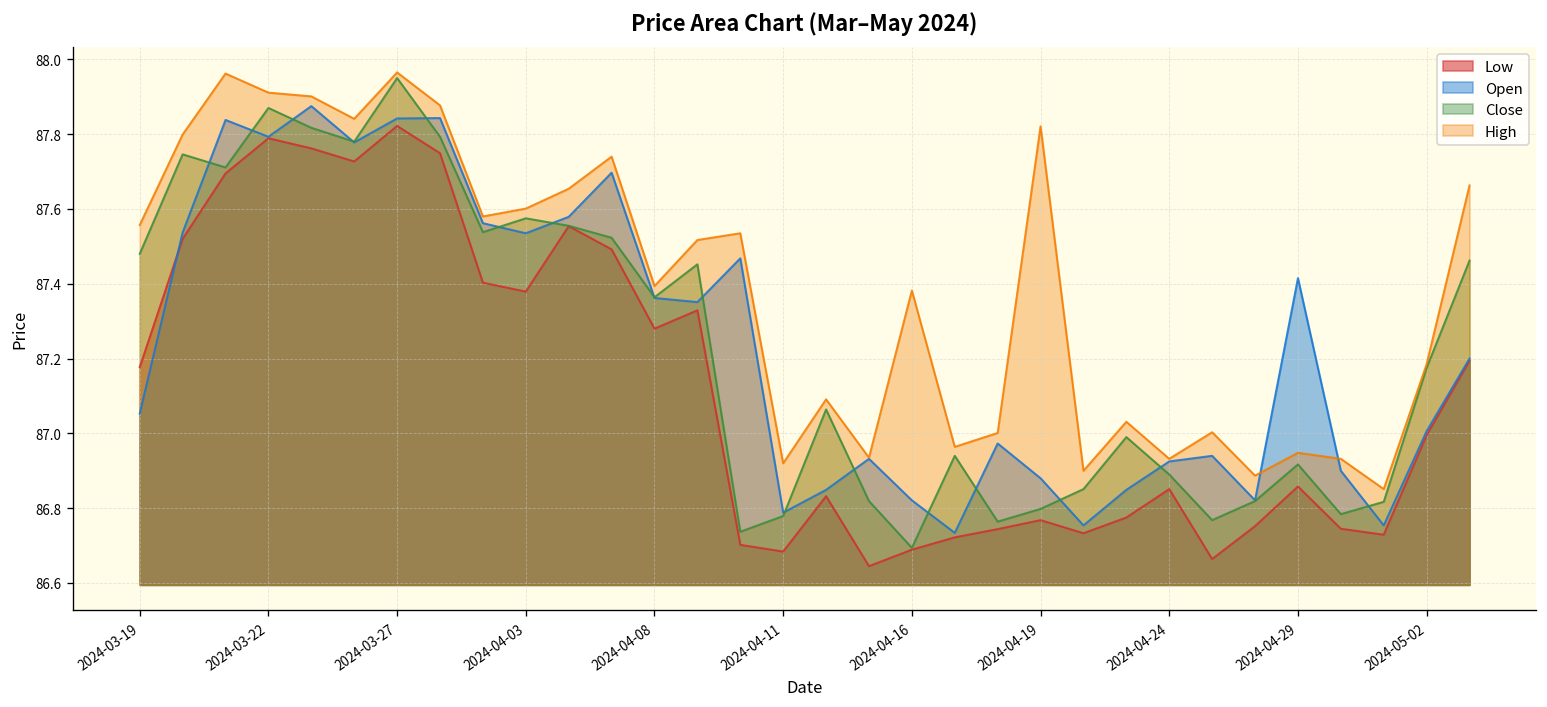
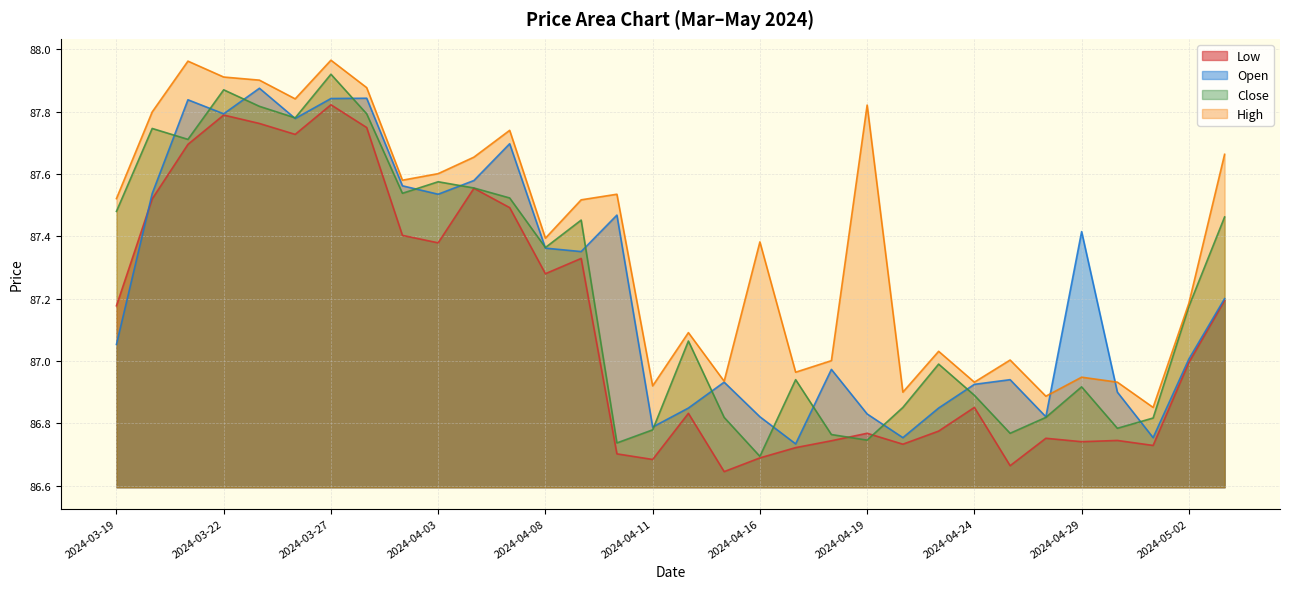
  {
    "Low": {
      "2024-03-19": 87.18,
      "2024-03-27": 87.82,
      "2024-04-03": 87.38,
      "2024-04-08": 87.28,
      "2024-04-11": 86.68,
      "2024-04-19": 86.77,
      "2024-04-24": 86.85,
-     "2024-04-29": 86.86,
+     "2024-04-29": 86.74,
      "2024-05-02": 87.00
    },
    "Open": {
      "2024-03-19": 87.05,
      "2024-03-27": 87.84,
      "2024-04-03": 87.54,
      "2024-04-11": 86.79,
      "2024-04-16": 86.82,
-     "2024-04-19": 86.88,
+     "2024-04-19": 86.83,
      "2024-04-29": 87.42,
      "2024-05-02": 87.01
    },
    "Close": {
      "2024-03-19": 87.48,
      "2024-03-22": 87.87,
-     "2024-03-27": 87.95,
+     "2024-03-27": 87.92,
      "2024-04-03": 87.58,
      "2024-04-11": 86.78,
-     "2024-04-19": 86.80,
+     "2024-04-19": 86.75,
      "2024-04-24": 86.89,
      "2024-04-29": 86.92,
      "2024-05-02": 87.18
    },
    "High": {
-     "2024-03-19": 87.56,
+     "2024-03-19": 87.52,
      "2024-03-22": 87.91,
      "2024-03-27": 87.97,
      "2024-04-03": 87.60,
      "2024-04-08": 87.39,
      "2024-04-11": 86.92,
      "2024-04-16": 87.38,
      "2024-04-19": 87.82,
      "2024-04-29": 86.95,
      "2024-05-02": 87.19
    }
  }
